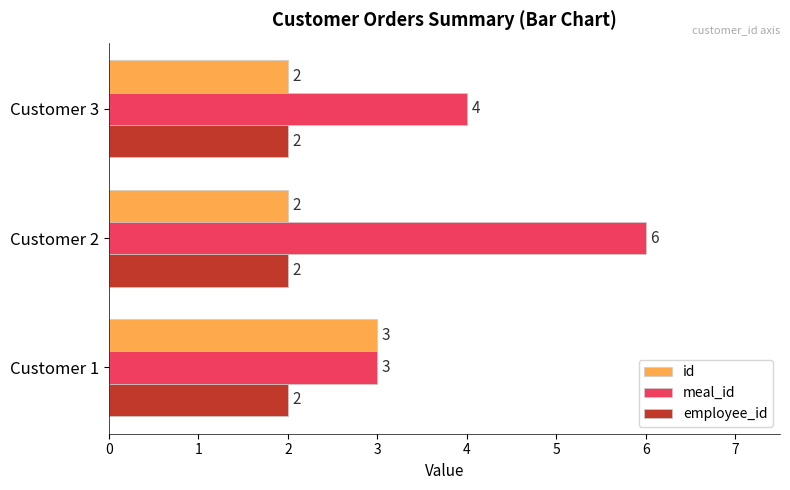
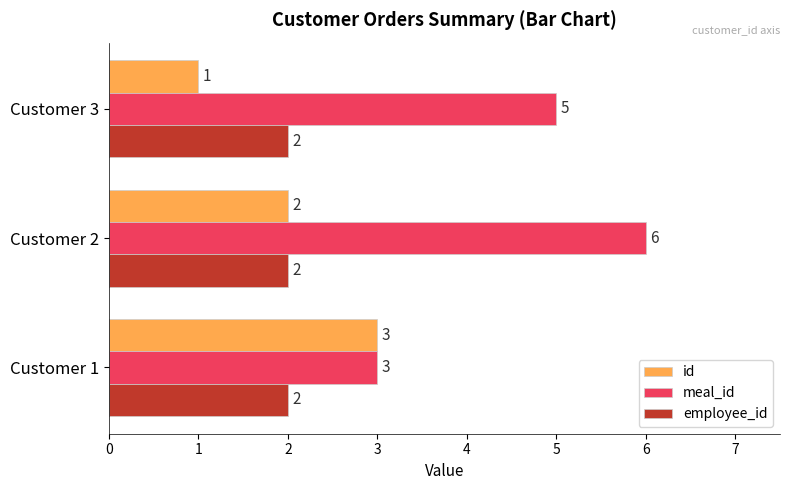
  {
    "id": {
-     "Customer 3": 2,
+     "Customer 3": 1,
      "Customer 2": 2,
      "Customer 1": 3
    },
    "meal_id": {
-     "Customer 3": 4,
+     "Customer 3": 5,
      "Customer 2": 6,
      "Customer 1": 3
    },
    "employee_id": {
      "Customer 3": 2,
      "Customer 2": 2,
      "Customer 1": 2
    }
  }
